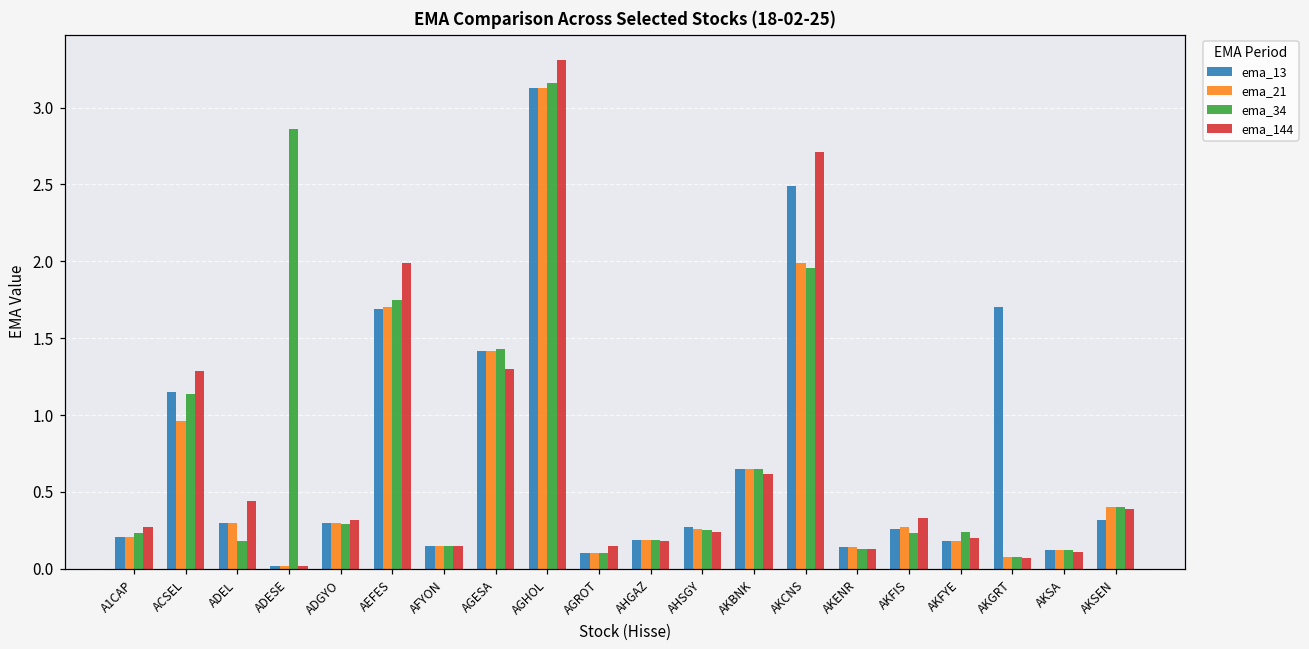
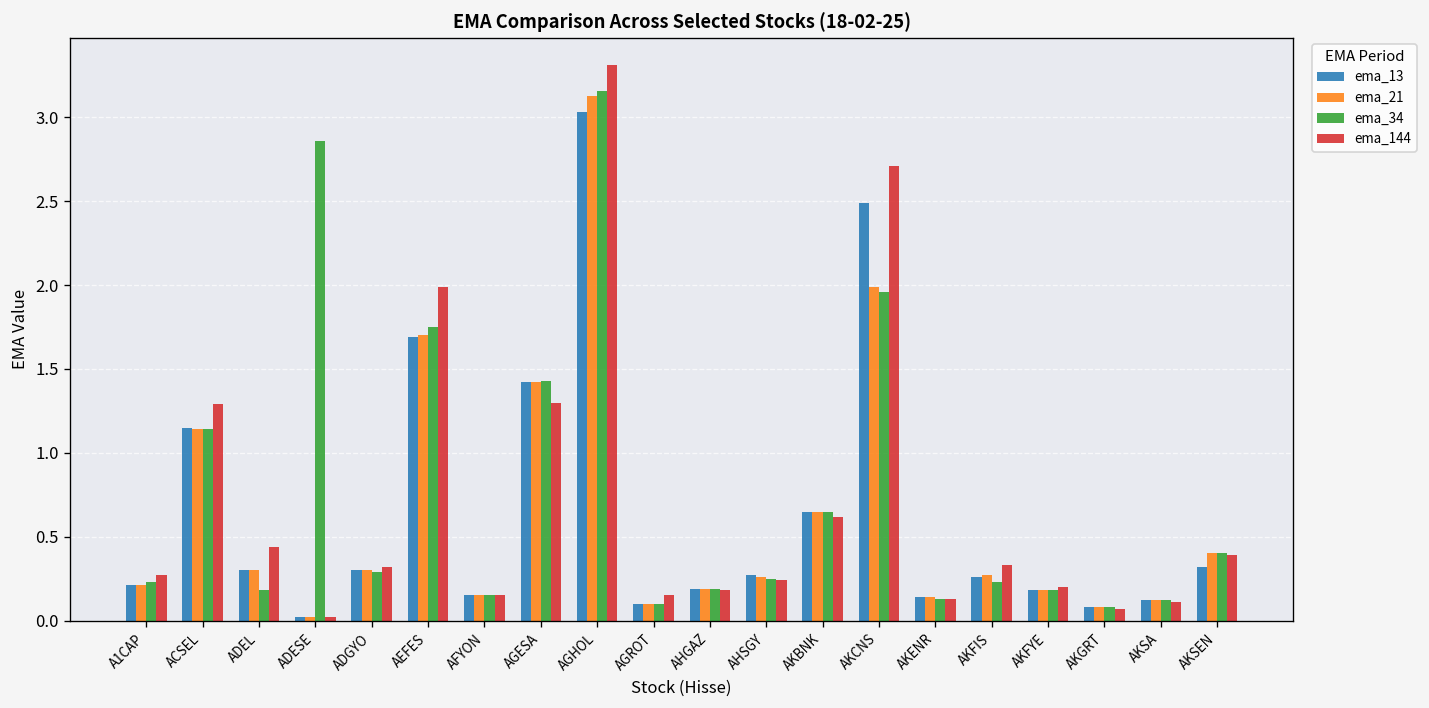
  {
    "ema_13": {
      "A1CAP": 0.21,
      "ACSEL": 1.15,
      "ADEL": 0.30,
      "ADESE": 0.02,
      "ADGYO": 0.30,
      "AEFES": 1.69,
      "AFYON": 0.15,
      "AGESA": 1.42,
-     "AGHOL": 3.13,
+     "AGHOL": 3.03,
      "AGROT": 0.10,
      "AHGAZ": 0.19,
      "AHSGY": 0.27,
      "AKBNK": 0.65,
      "AKCNS": 2.49,
      "AKENR": 0.14,
      "AKFIS": 0.26,
      "AKFYE": 0.18,
-     "AKGRT": 1.70,
+     "AKGRT": 0.08,
      "AKSA": 0.12,
      "AKSEN": 0.32
    },
    "ema_21": {
      "A1CAP": 0.21,
-     "ACSEL": 0.96,
+     "ACSEL": 1.14,
      "ADEL": 0.30,
      "ADESE": 0.02,
      "ADGYO": 0.30,
      "AEFES": 1.70,
      "AFYON": 0.15,
      "AGESA": 1.42,
      "AGHOL": 3.13,
      "AGROT": 0.10,
      "AHGAZ": 0.19,
      "AHSGY": 0.26,
      "AKBNK": 0.65,
      "AKCNS": 1.99,
      "AKENR": 0.14,
      "AKFIS": 0.27,
      "AKFYE": 0.18,
      "AKGRT": 0.08,
      "AKSA": 0.12,
      "AKSEN": 0.40
    },
    "ema_34": {
      "A1CAP": 0.23,
      "ACSEL": 1.14,
      "ADEL": 0.18,
      "ADESE": 2.86,
      "ADGYO": 0.29,
      "AEFES": 1.75,
      "AFYON": 0.15,
      "AGESA": 1.43,
      "AGHOL": 3.16,
      "AGROT": 0.10,
      "AHGAZ": 0.19,
      "AHSGY": 0.25,
      "AKBNK": 0.65,
      "AKCNS": 1.96,
      "AKENR": 0.13,
      "AKFIS": 0.23,
-     "AKFYE": 0.24,
+     "AKFYE": 0.18,
      "AKGRT": 0.08,
      "AKSA": 0.12,
      "AKSEN": 0.40
    },
    "ema_144": {
      "A1CAP": 0.27,
      "ACSEL": 1.29,
      "ADEL": 0.44,
      "ADESE": 0.02,
      "ADGYO": 0.32,
      "AEFES": 1.99,
      "AFYON": 0.15,
      "AGESA": 1.30,
      "AGHOL": 3.31,
      "AGROT": 0.15,
      "AHGAZ": 0.18,
      "AHSGY": 0.24,
      "AKBNK": 0.62,
      "AKCNS": 2.71,
      "AKENR": 0.13,
      "AKFIS": 0.33,
      "AKFYE": 0.20,
      "AKGRT": 0.07,
      "AKSA": 0.11,
      "AKSEN": 0.39
    }
  }
